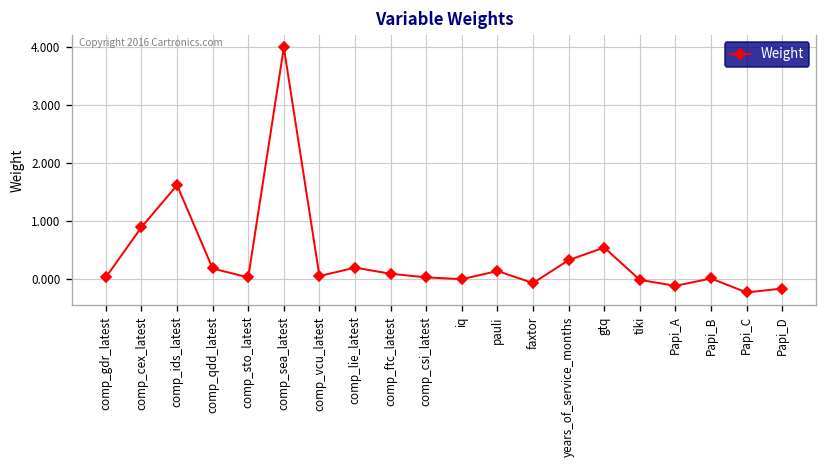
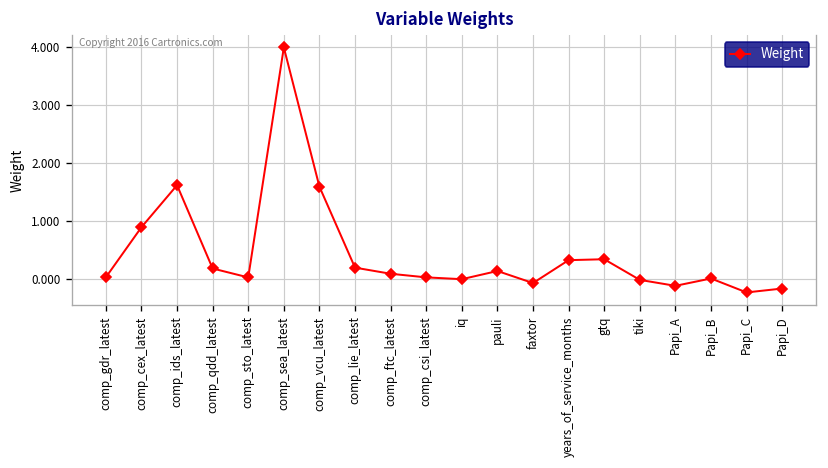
  {
    "comp_gdr_latest": 0.0,
    "comp_cex_latest": 0.9,
    "comp_ids_latest": 1.6,
    "comp_qdd_latest": 0.2,
    "comp_sto_latest": 0.0,
    "comp_sea_latest": 4.0,
-   "comp_vcu_latest": 0.0,
+   "comp_vcu_latest": 1.6,
    "comp_lie_latest": 0.2,
    "comp_ftc_latest": 0.1,
    "comp_csi_latest": 0.0,
    "iq": 0.0,
    "pauli": 0.1,
    "faxtor": -0.1,
    "years_of_service_months": 0.3,
-   "gtq": 0.5,
+   "gtq": 0.3,
    "tiki": 0.0,
    "Papi_A": -0.1,
    "Papi_B": 0.0,
    "Papi_C": -0.2,
    "Papi_D": -0.2
  }
